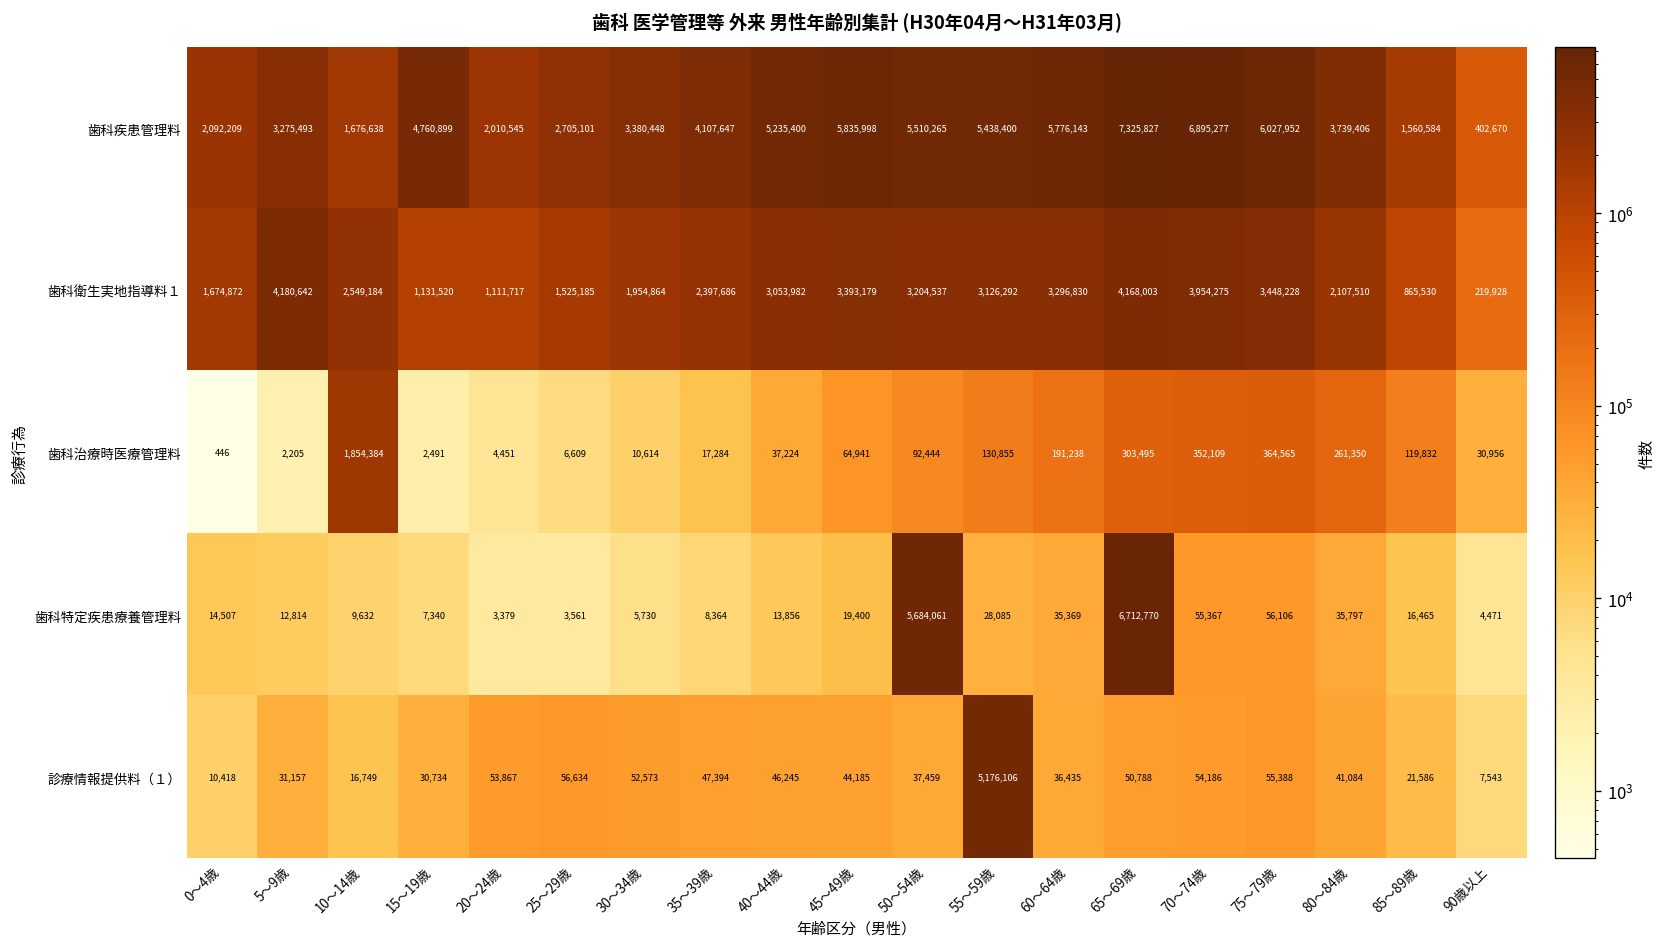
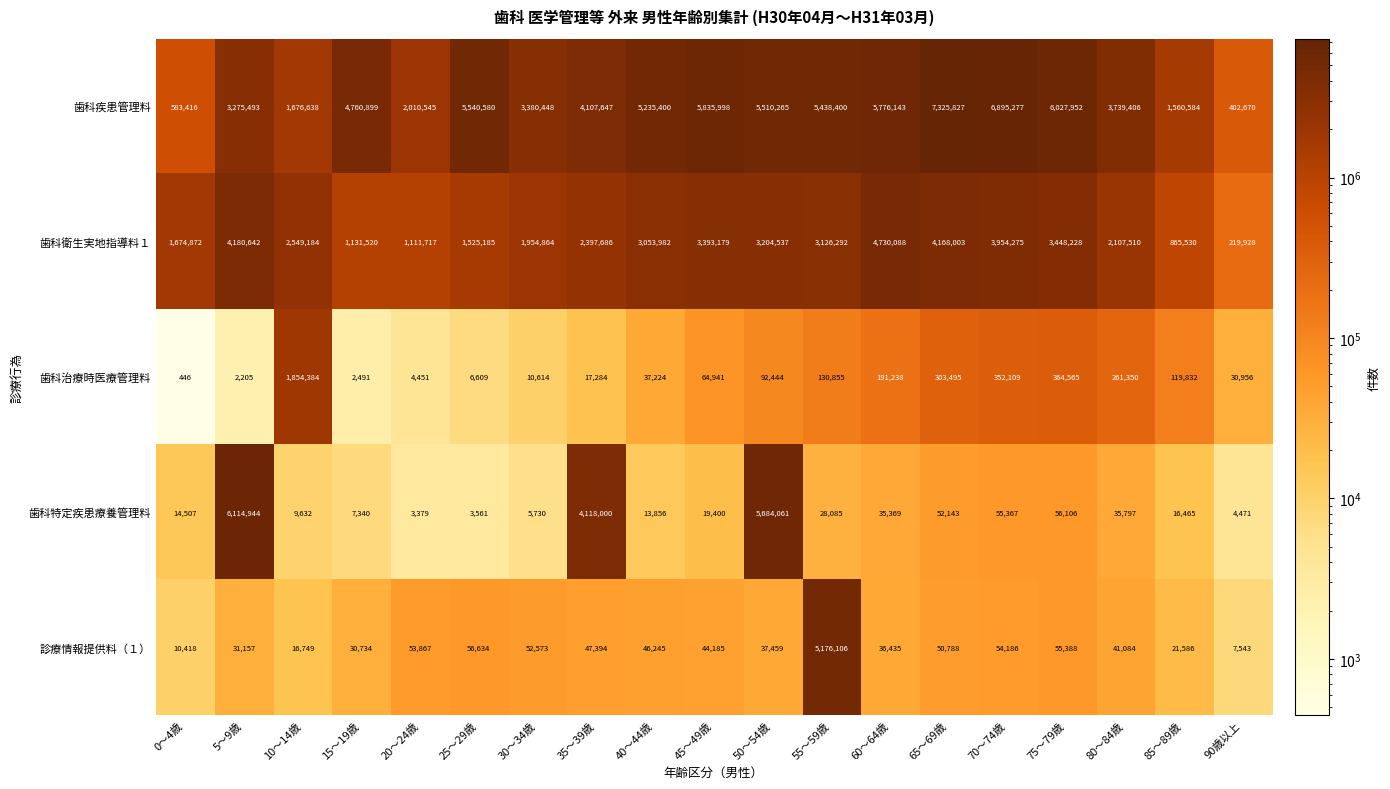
  {
    "歯科疾患管理料": {
-     "0～4歳": "2,092,209",
+     "0～4歳": "583,416",
      "5～9歳": "3,275,493",
      "10～14歳": "1,676,638",
      "15～19歳": "4,760,899",
      "20～24歳": "2,010,545",
-     "25～29歳": "2,705,101",
+     "25～29歳": "5,540,580",
      "30～34歳": "3,380,448",
      "35～39歳": "4,107,647",
      "40～44歳": "5,235,400",
      "45～49歳": "5,835,998",
      "50～54歳": "5,510,265",
      "55～59歳": "5,438,400",
      "60～64歳": "5,776,143",
      "65～69歳": "7,325,827",
      "70～74歳": "6,895,277",
      "75～79歳": "6,027,952",
      "80～84歳": "3,739,406",
      "85～89歳": "1,560,584",
      "90歳以上": "402,670"
    },
    "歯科衛生実地指導料１": {
      "0～4歳": "1,674,872",
      "5～9歳": "4,180,642",
      "10～14歳": "2,549,184",
      "15～19歳": "1,131,520",
      "20～24歳": "1,111,717",
      "25～29歳": "1,525,185",
      "30～34歳": "1,954,864",
      "35～39歳": "2,397,686",
      "40～44歳": "3,053,982",
      "45～49歳": "3,393,179",
      "50～54歳": "3,204,537",
      "55～59歳": "3,126,292",
-     "60～64歳": "3,296,830",
+     "60～64歳": "4,730,088",
      "65～69歳": "4,168,003",
      "70～74歳": "3,954,275",
      "75～79歳": "3,448,228",
      "80～84歳": "2,107,510",
      "85～89歳": "865,530",
      "90歳以上": "219,928"
    },
    "歯科治療時医療管理料": {
      "0～4歳": "446",
      "5～9歳": "2,205",
      "10～14歳": "1,854,384",
      "15～19歳": "2,491",
      "20～24歳": "4,451",
      "25～29歳": "6,609",
      "30～34歳": "10,614",
      "35～39歳": "17,284",
      "40～44歳": "37,224",
      "45～49歳": "64,941",
      "50～54歳": "92,444",
      "55～59歳": "130,855",
      "60～64歳": "191,238",
      "65～69歳": "303,495",
      "70～74歳": "352,109",
      "75～79歳": "364,565",
      "80～84歳": "261,350",
      "85～89歳": "119,832",
      "90歳以上": "30,956"
    },
    "歯科特定疾患療養管理料": {
      "0～4歳": "14,507",
-     "5～9歳": "12,814",
+     "5～9歳": "6,114,944",
      "10～14歳": "9,632",
      "15～19歳": "7,340",
      "20～24歳": "3,379",
      "25～29歳": "3,561",
      "30～34歳": "5,730",
-     "35～39歳": "8,364",
+     "35～39歳": "4,118,000",
      "40～44歳": "13,856",
      "45～49歳": "19,400",
      "50～54歳": "5,684,061",
      "55～59歳": "28,085",
      "60～64歳": "35,369",
-     "65～69歳": "6,712,770",
+     "65～69歳": "52,143",
      "70～74歳": "55,367",
      "75～79歳": "56,106",
      "80～84歳": "35,797",
      "85～89歳": "16,465",
      "90歳以上": "4,471"
    },
    "診療情報提供料（１）": {
      "0～4歳": "10,418",
      "5～9歳": "31,157",
      "10～14歳": "16,749",
      "15～19歳": "30,734",
      "20～24歳": "53,867",
      "25～29歳": "56,634",
      "30～34歳": "52,573",
      "35～39歳": "47,394",
      "40～44歳": "46,245",
      "45～49歳": "44,185",
      "50～54歳": "37,459",
      "55～59歳": "5,176,106",
      "60～64歳": "36,435",
      "65～69歳": "50,788",
      "70～74歳": "54,186",
      "75～79歳": "55,388",
      "80～84歳": "41,084",
      "85～89歳": "21,586",
      "90歳以上": "7,543"
    }
  }
